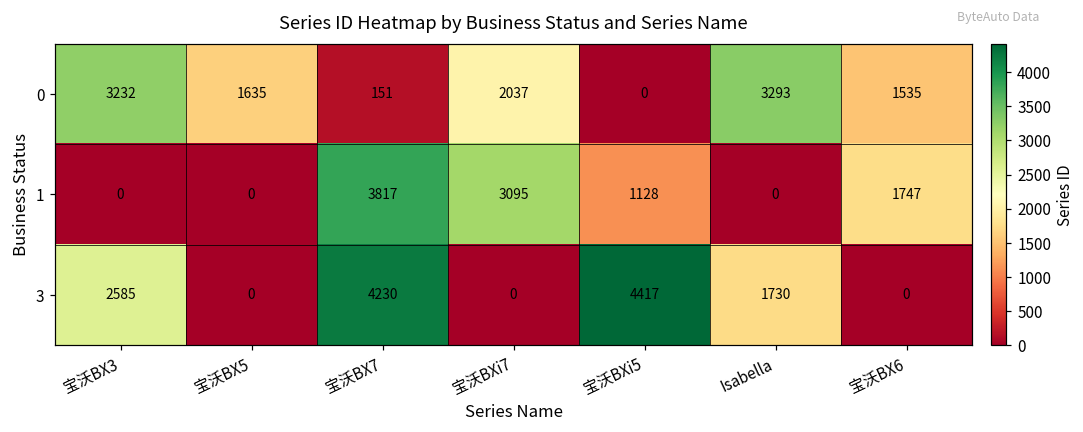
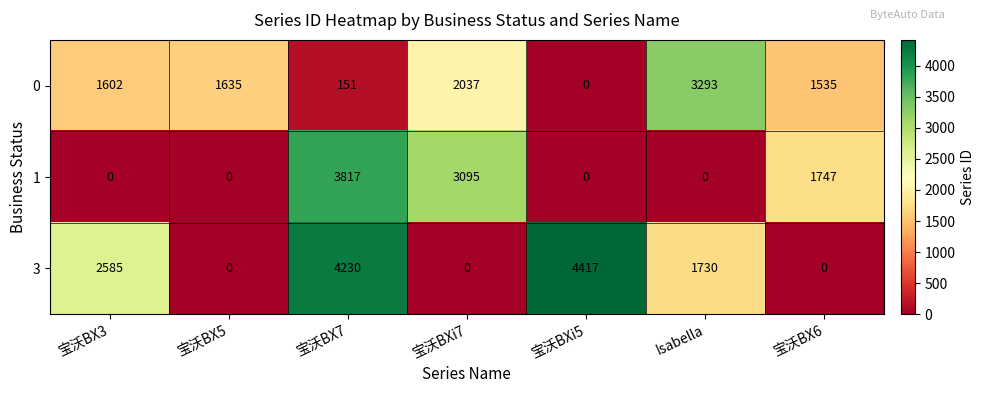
  {
    "0": {
-     "宝沃BX3": 3232,
+     "宝沃BX3": 1602,
      "宝沃BX5": 1635,
      "宝沃BX7": 151,
      "宝沃BXi7": 2037,
      "宝沃BXi5": 0,
      "Isabella": 3293,
      "宝沃BX6": 1535
    },
    "1": {
      "宝沃BX3": 0,
      "宝沃BX5": 0,
      "宝沃BX7": 3817,
      "宝沃BXi7": 3095,
-     "宝沃BXi5": 1128,
+     "宝沃BXi5": 0,
      "Isabella": 0,
      "宝沃BX6": 1747
    },
    "3": {
      "宝沃BX3": 2585,
      "宝沃BX5": 0,
      "宝沃BX7": 4230,
      "宝沃BXi7": 0,
      "宝沃BXi5": 4417,
      "Isabella": 1730,
      "宝沃BX6": 0
    }
  }
